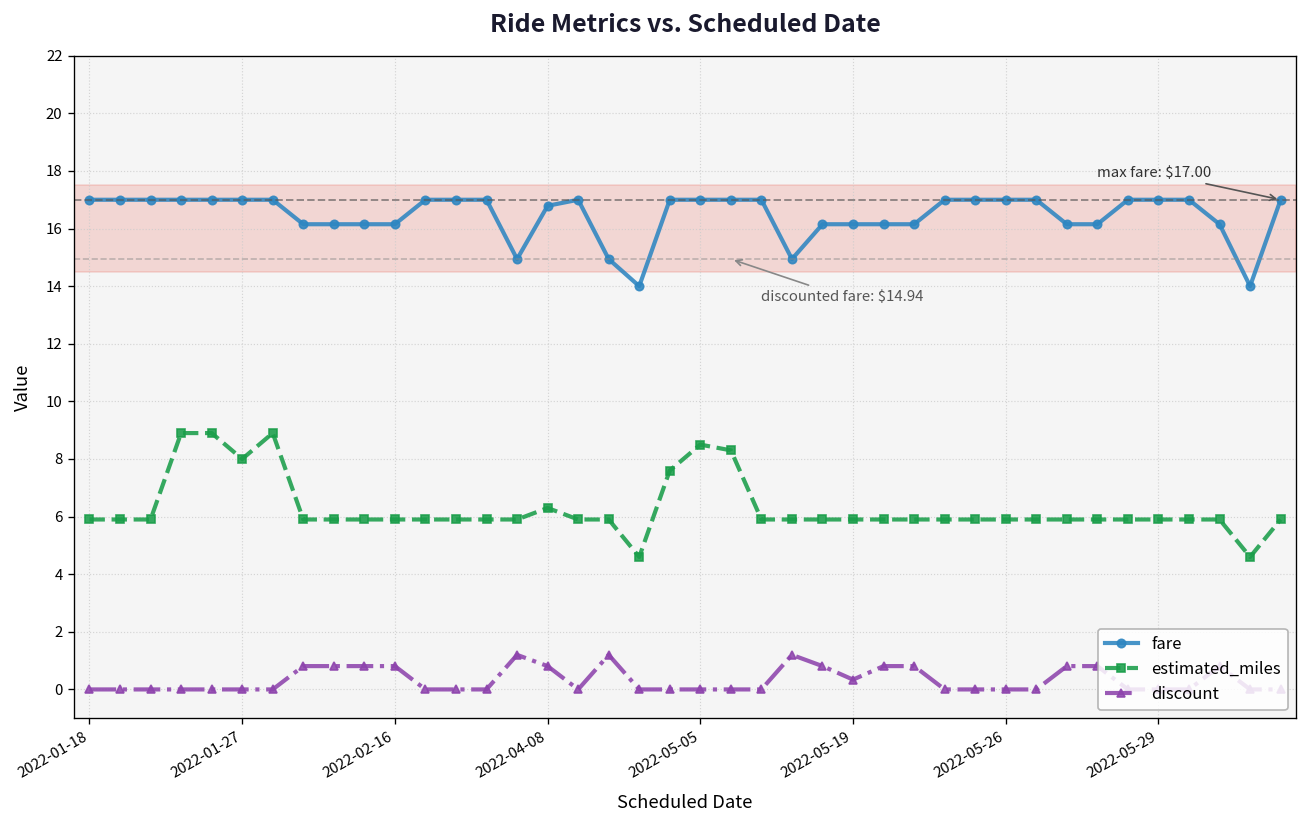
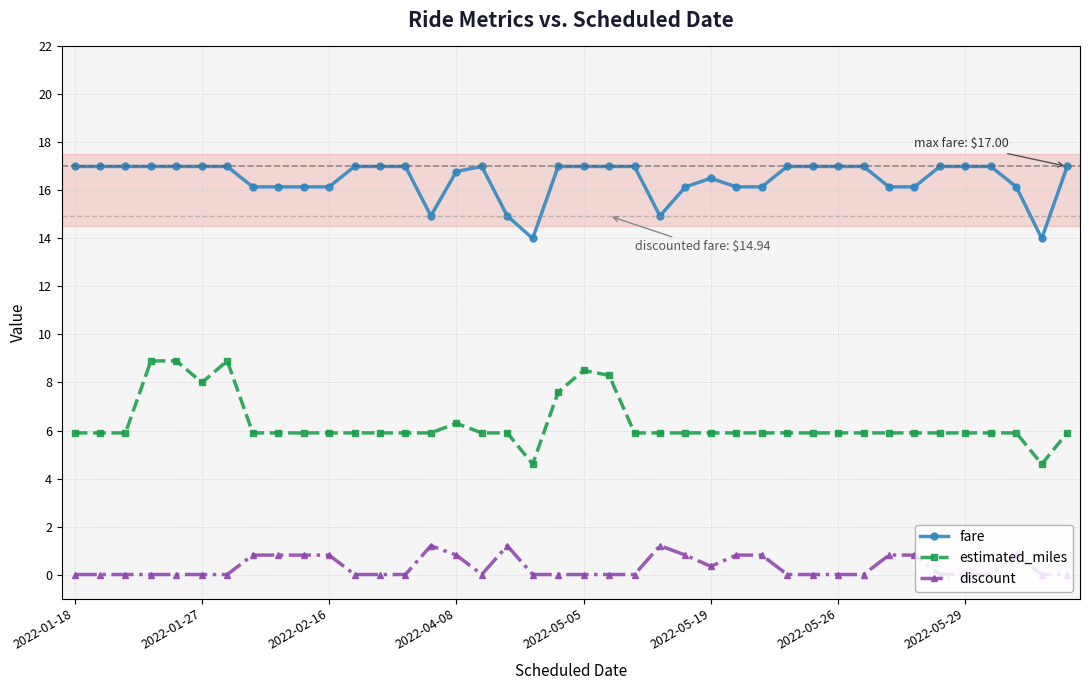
  {
    "fare": {
      "2022-01-18": 17.0,
      "2022-01-27": 17.0,
      "2022-04-08": 16.8,
-     "2022-05-19": 16.2
+     "2022-05-19": 16.5
    },
    "estimated_miles": {
      "2022-01-18": 5.9,
      "2022-01-27": 8.0,
      "2022-04-08": 6.3,
      "2022-05-19": 5.9
    },
    "discount": {
      "2022-01-18": 0.0,
      "2022-01-27": 0.0,
      "2022-04-08": 0.8,
      "2022-05-19": 0.3
    }
  }
